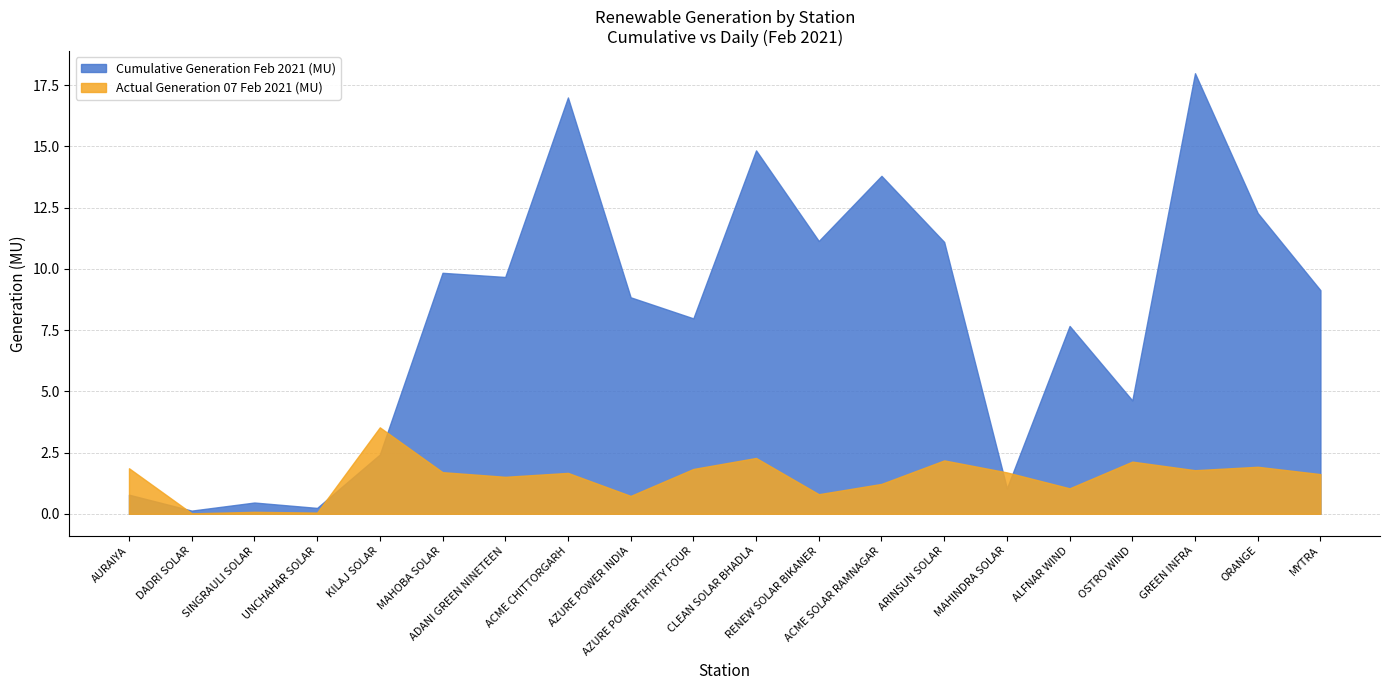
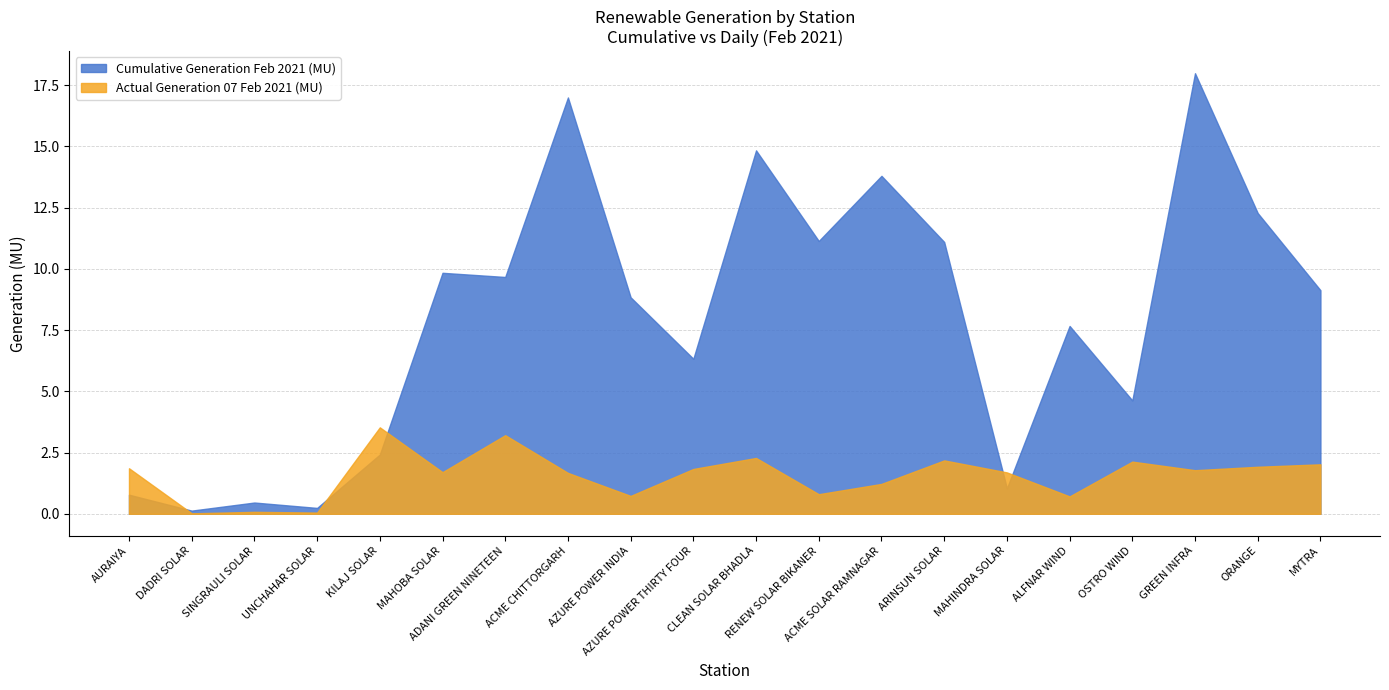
  {
    "Cumulative Generation Feb 2021 (MU)": {
      "AURAIYA": 0.8,
      "DADRI SOLAR": 0.1,
      "SINGRAULI SOLAR": 0.5,
      "UNCHAHAR SOLAR": 0.2,
      "KILAJ SOLAR": 2.4,
      "MAHOBA SOLAR": 9.8,
      "ADANI GREEN NINETEEN": 9.7,
      "ACME CHITTORGARH": 17.0,
      "AZURE POWER INDIA": 8.8,
-     "AZURE POWER THIRTY FOUR": 8.0,
+     "AZURE POWER THIRTY FOUR": 6.3,
      "CLEAN SOLAR BHADLA": 14.8,
      "RENEW SOLAR BIKANER": 11.1,
      "ACME SOLAR RAMNAGAR": 13.8,
      "ARINSUN SOLAR": 11.1,
      "MAHINDRA SOLAR": 1.0,
      "ALFNAR WIND": 7.7,
      "OSTRO WIND": 4.6,
      "GREEN INFRA": 18.0,
      "ORANGE": 12.3,
      "MYTRA": 9.1
    },
    "Actual Generation 07 Feb 2021 (MU)": {
      "AURAIYA": 1.9,
      "KILAJ SOLAR": 3.5,
      "MAHOBA SOLAR": 1.7,
-     "ADANI GREEN NINETEEN": 1.5,
+     "ADANI GREEN NINETEEN": 3.2,
      "ACME CHITTORGARH": 1.7,
      "AZURE POWER INDIA": 0.7,
      "AZURE POWER THIRTY FOUR": 1.8,
      "CLEAN SOLAR BHADLA": 2.3,
      "RENEW SOLAR BIKANER": 0.8,
      "ACME SOLAR RAMNAGAR": 1.2,
      "ARINSUN SOLAR": 2.2,
      "MAHINDRA SOLAR": 1.7,
-     "ALFNAR WIND": 1.0,
+     "ALFNAR WIND": 0.7,
      "OSTRO WIND": 2.1,
      "GREEN INFRA": 1.8,
      "ORANGE": 1.9,
-     "MYTRA": 1.6
+     "MYTRA": 2.0
    }
  }
